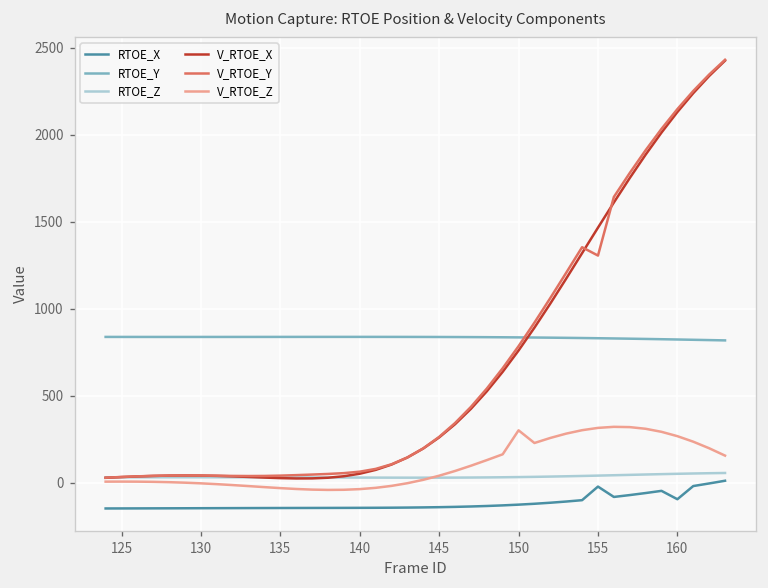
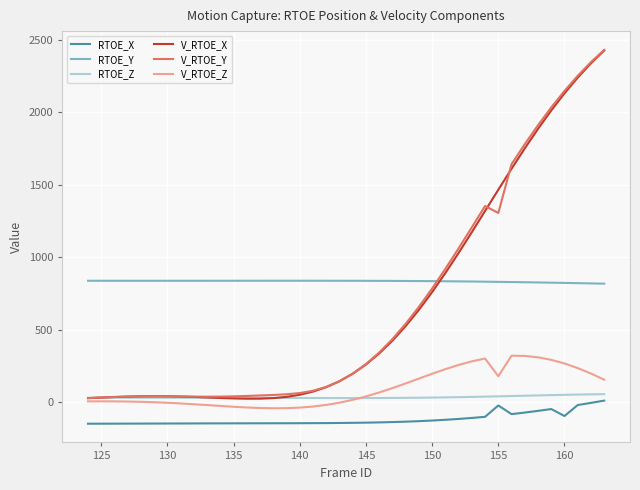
  {
    "RTOE_X": {
      "125": -150,
      "130": -150,
      "135": -150,
      "140": -140,
      "145": -140,
      "150": -130,
      "155": -20,
      "160": -90
    },
    "V_RTOE_X": {
      "150": 760,
      "155": 1470
    },
    "V_RTOE_Y": {
      "150": 790,
      "155": 1310
    },
    "V_RTOE_Z": {
      "125": 10,
      "130": 0,
      "135": -30,
      "140": -40,
-     "150": 300,
-     "155": 320,
+     "150": 200,
+     "155": 180,
      "160": 270
    }
  }
